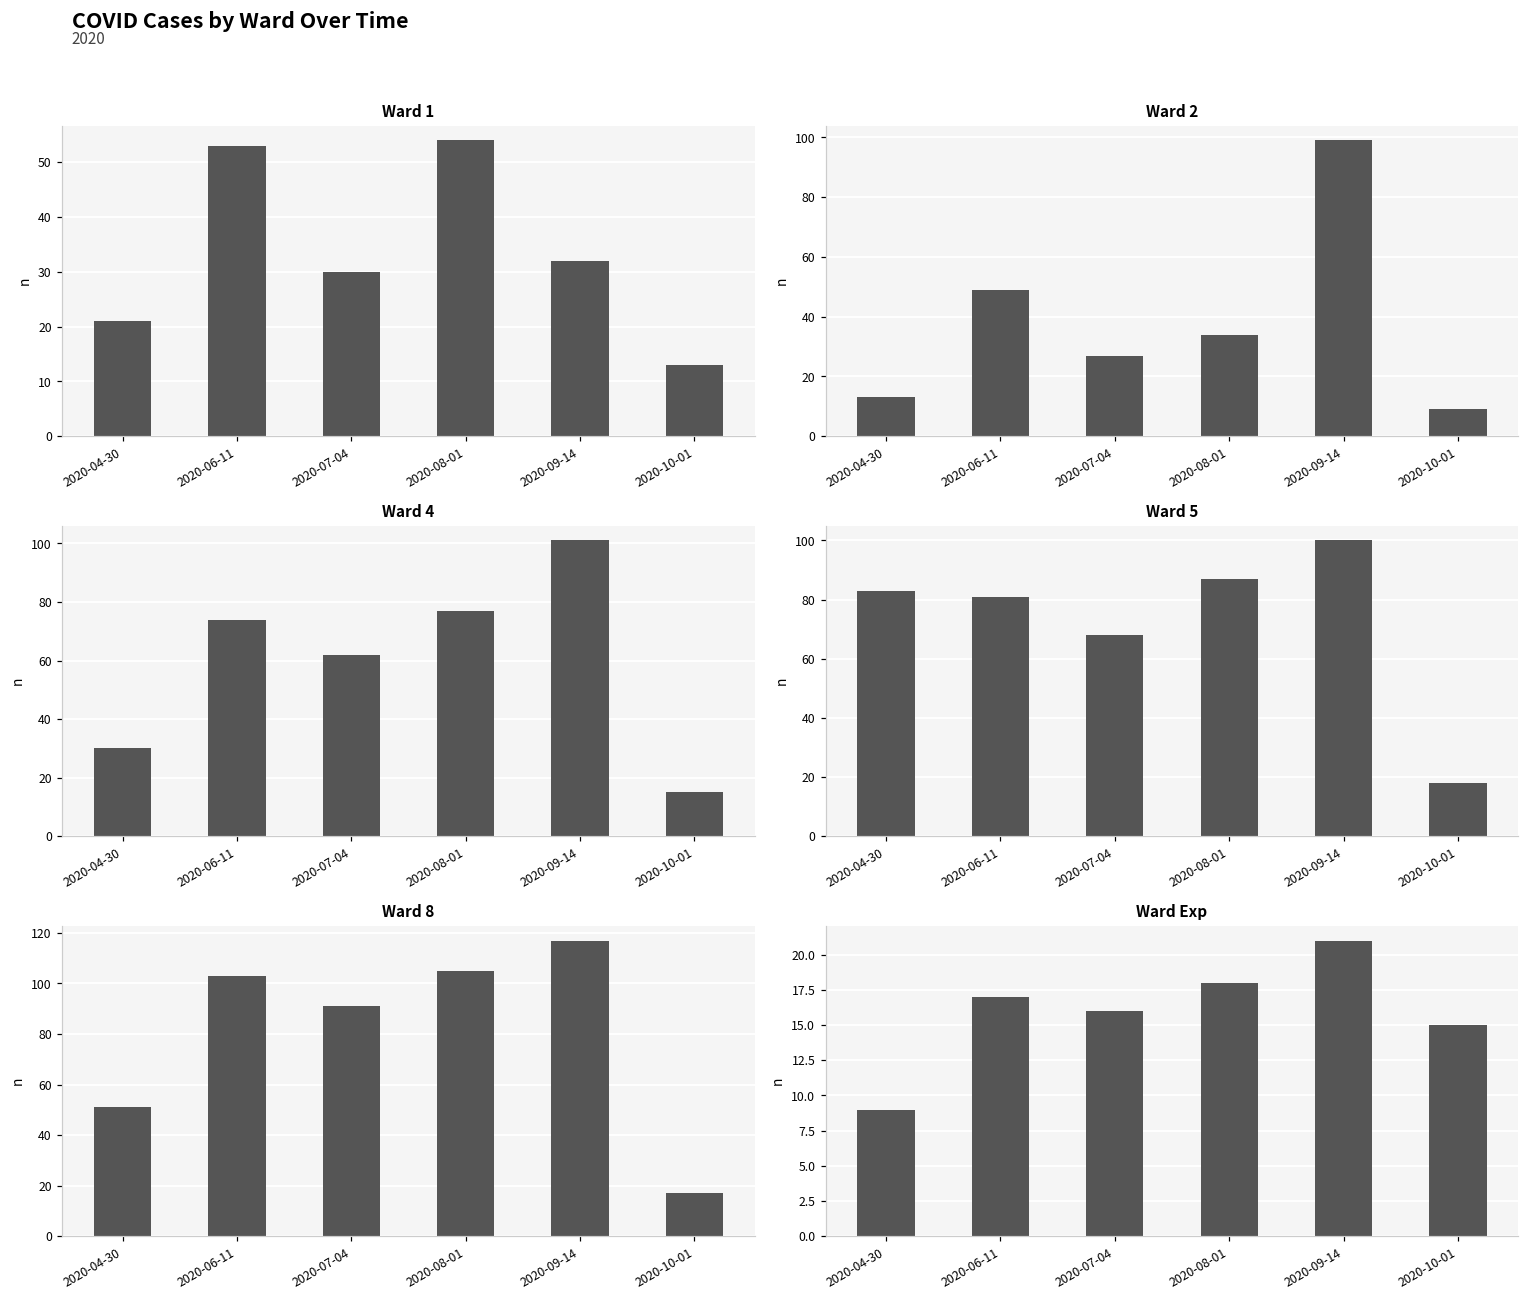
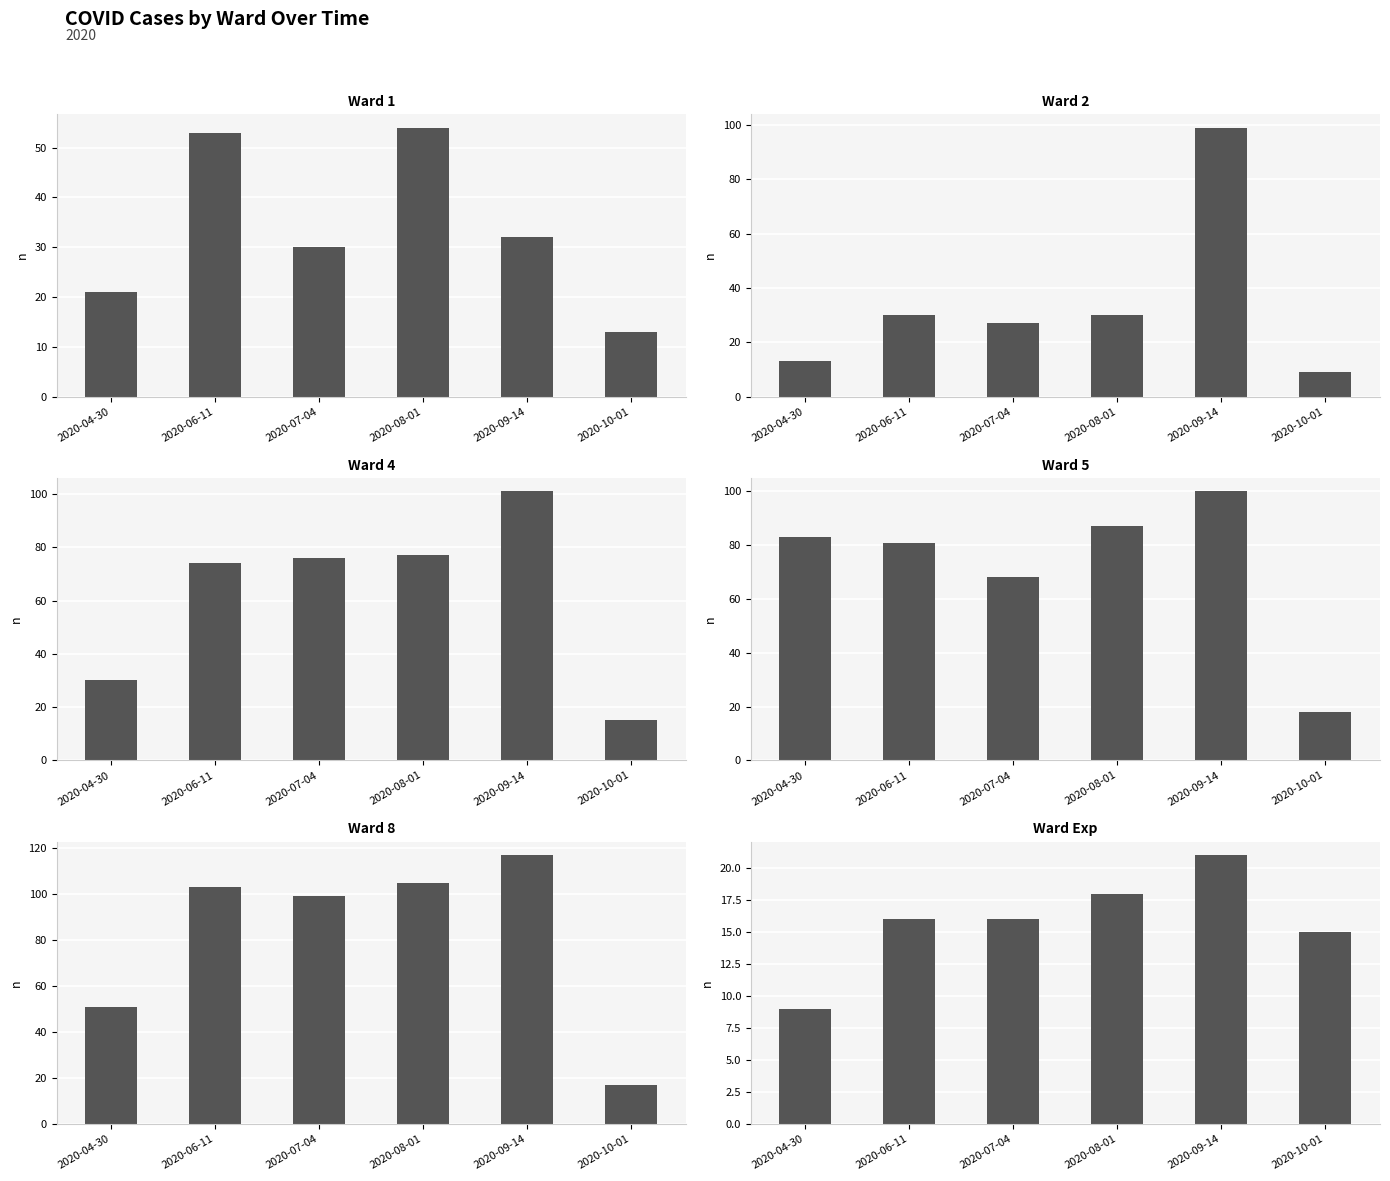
  {
    "Ward 1": {
      "2020-04-30": 21,
      "2020-06-11": 53,
      "2020-07-04": 30,
      "2020-08-01": 54,
      "2020-09-14": 32,
      "2020-10-01": 13
    },
    "Ward 2": {
      "2020-04-30": 13,
-     "2020-06-11": 49,
+     "2020-06-11": 30,
      "2020-07-04": 27,
-     "2020-08-01": 34,
+     "2020-08-01": 30,
      "2020-09-14": 99,
      "2020-10-01": 9
    },
    "Ward 4": {
      "2020-04-30": 30,
      "2020-06-11": 74,
-     "2020-07-04": 62,
+     "2020-07-04": 76,
      "2020-08-01": 77,
      "2020-09-14": 101,
      "2020-10-01": 15
    },
    "Ward 5": {
      "2020-04-30": 83,
      "2020-06-11": 81,
      "2020-07-04": 68,
      "2020-08-01": 87,
      "2020-09-14": 100,
      "2020-10-01": 18
    },
    "Ward 8": {
      "2020-04-30": 51,
      "2020-06-11": 103,
-     "2020-07-04": 91,
+     "2020-07-04": 99,
      "2020-08-01": 105,
      "2020-09-14": 117,
      "2020-10-01": 17
    },
    "Ward Exp": {
      "2020-04-30": 9,
-     "2020-06-11": 17,
+     "2020-06-11": 16,
      "2020-07-04": 16,
      "2020-08-01": 18,
      "2020-09-14": 21,
      "2020-10-01": 15
    }
  }
